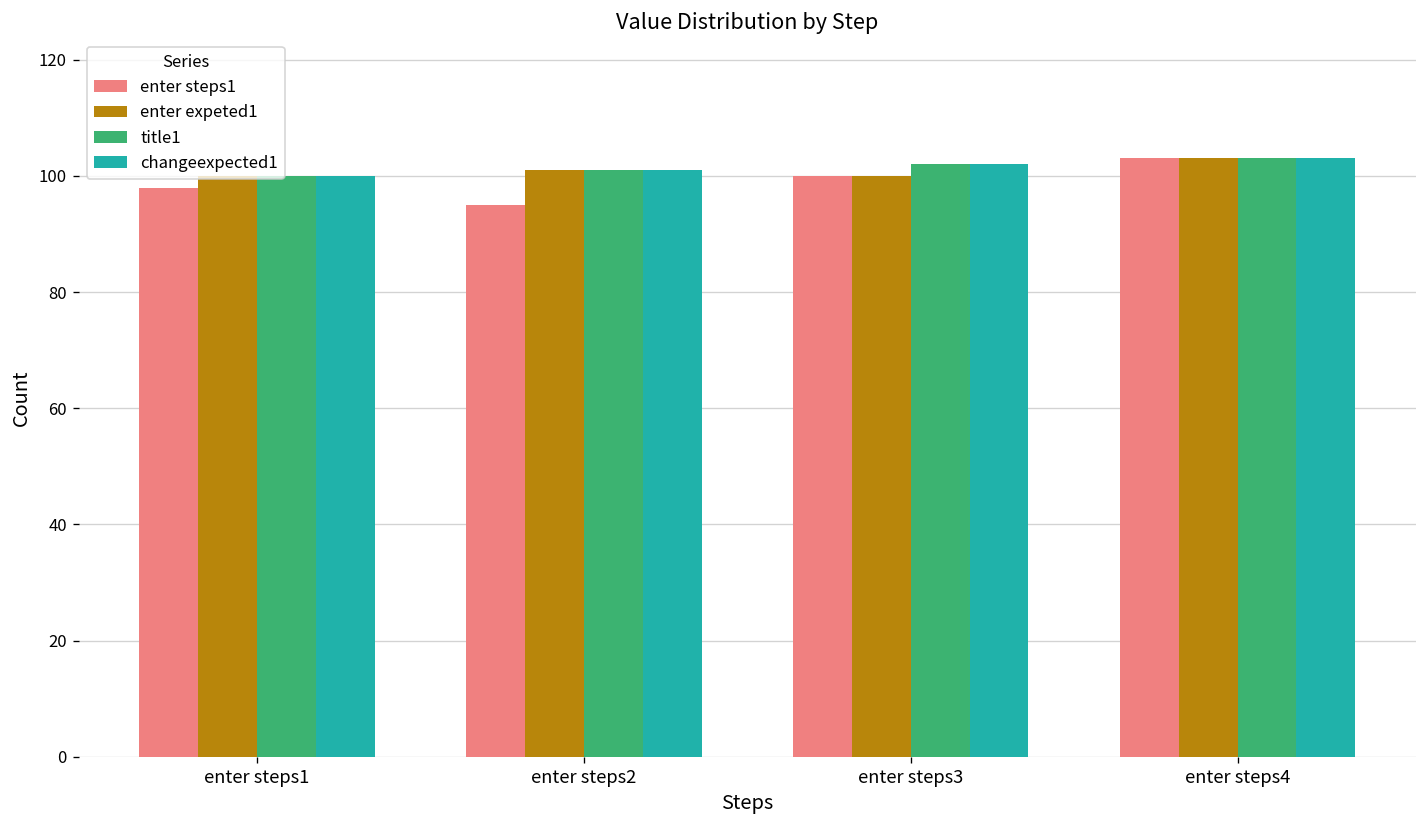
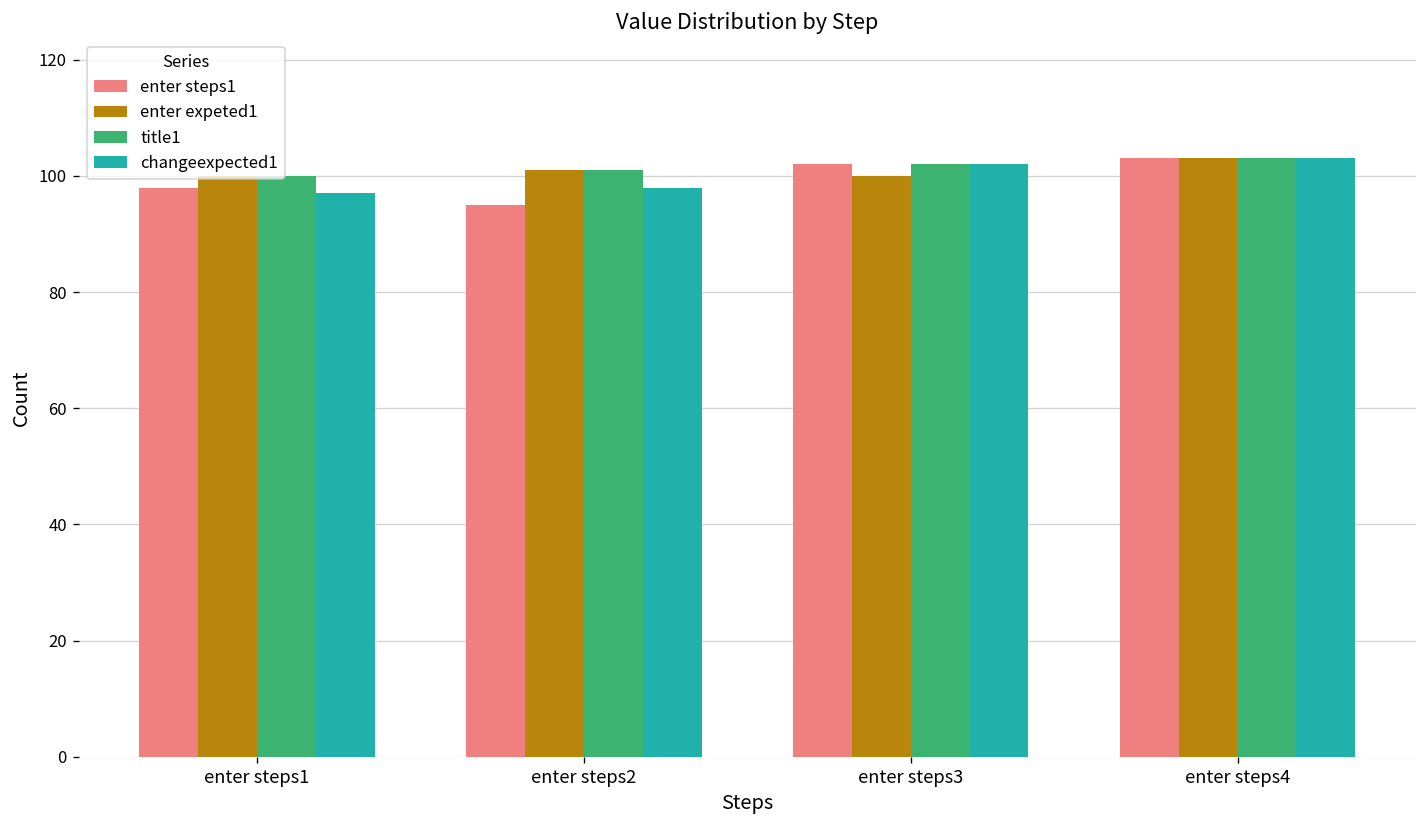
  {
    "enter steps1": {
      "enter steps1": 98,
      "enter steps2": 95,
-     "enter steps3": 100,
+     "enter steps3": 102,
      "enter steps4": 103
    },
    "enter expeted1": {
      "enter steps2": 101,
      "enter steps3": 100,
      "enter steps4": 103
    },
    "title1": {
      "enter steps1": 100,
      "enter steps2": 101,
      "enter steps3": 102,
      "enter steps4": 103
    },
    "changeexpected1": {
-     "enter steps1": 100,
-     "enter steps2": 101,
+     "enter steps1": 97,
+     "enter steps2": 98,
      "enter steps3": 102,
      "enter steps4": 103
    }
  }
